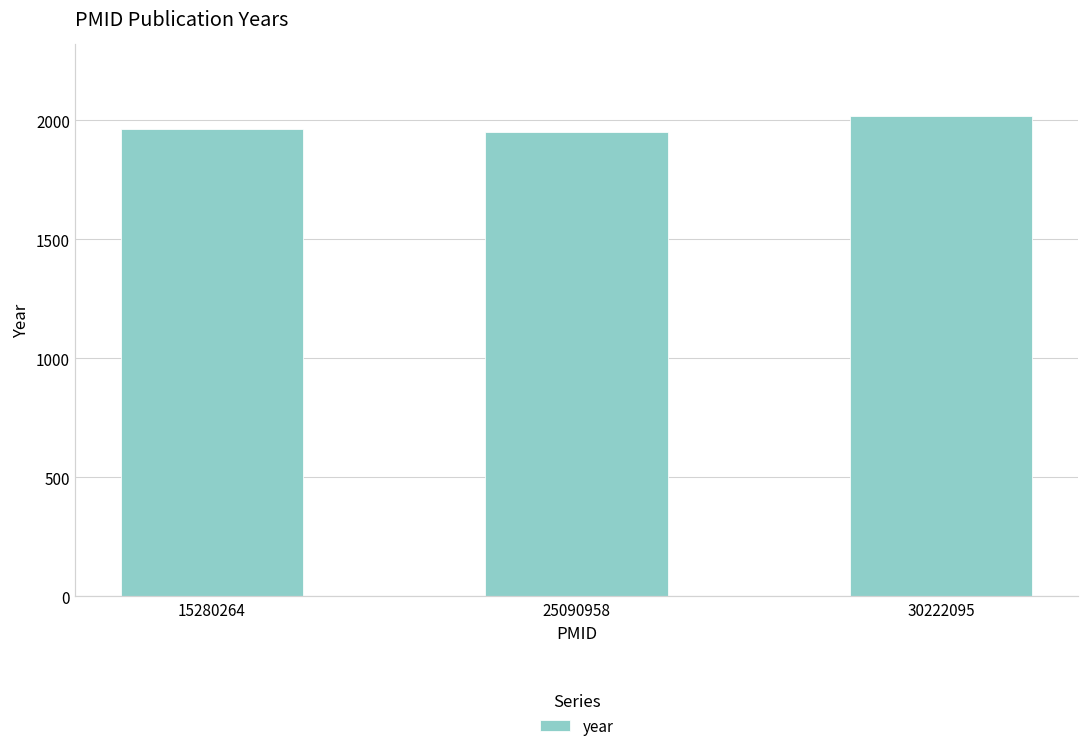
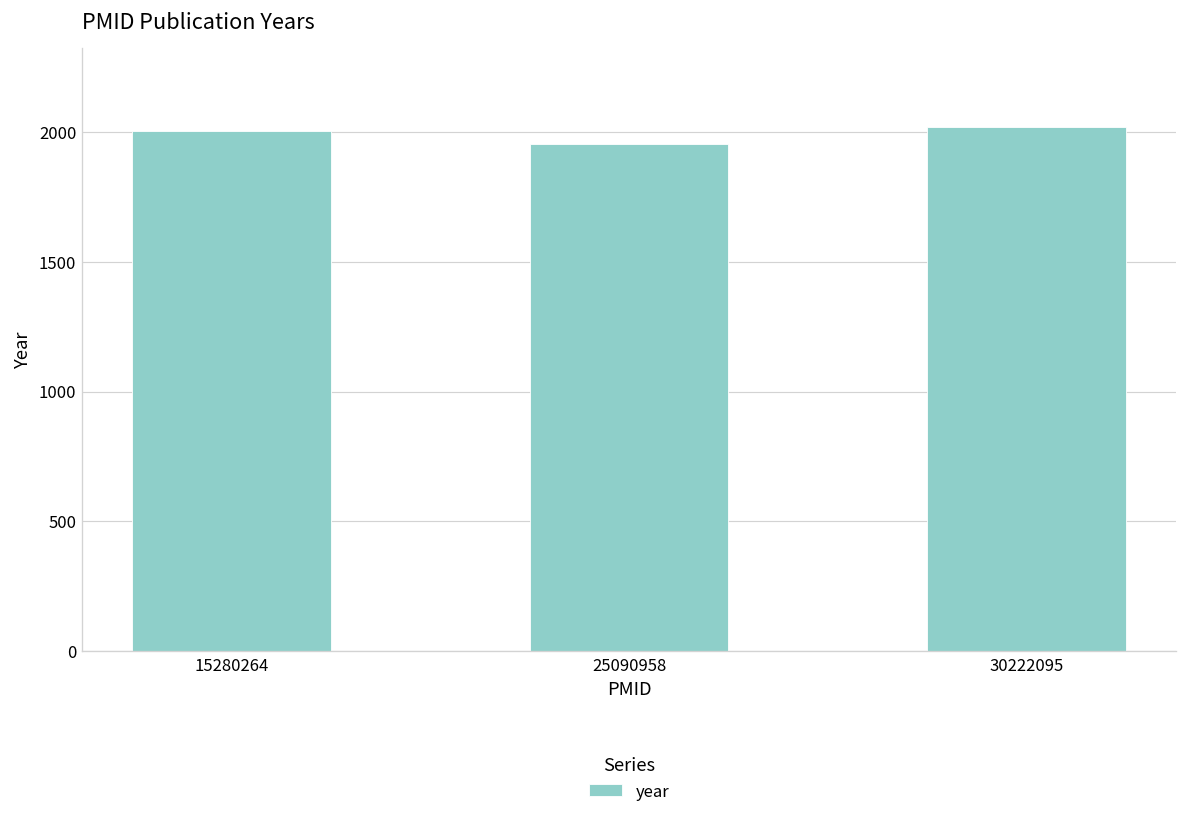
  {
-   "15280264": 1960,
+   "15280264": 2000,
    "25090958": 1950,
    "30222095": 2020
  }
